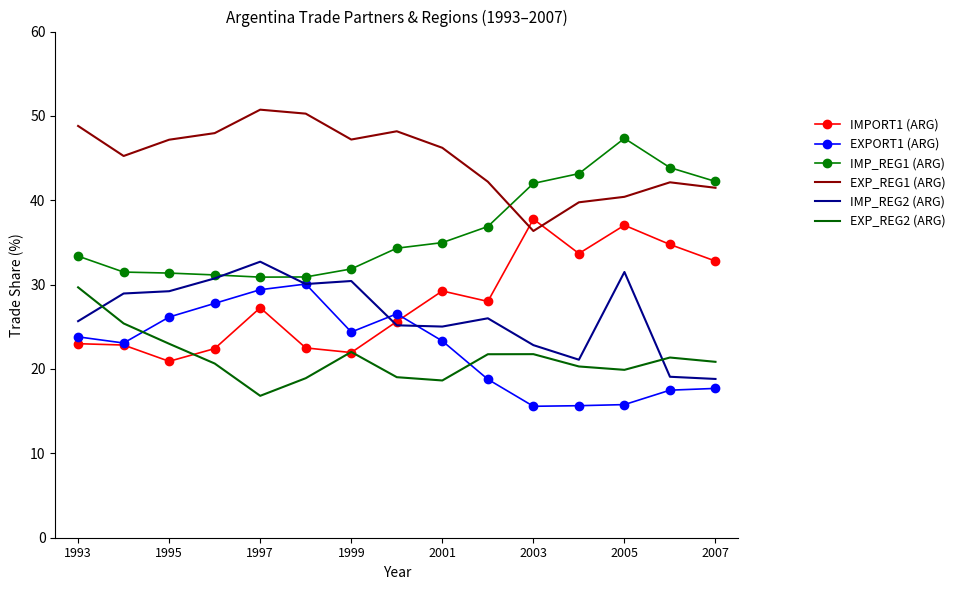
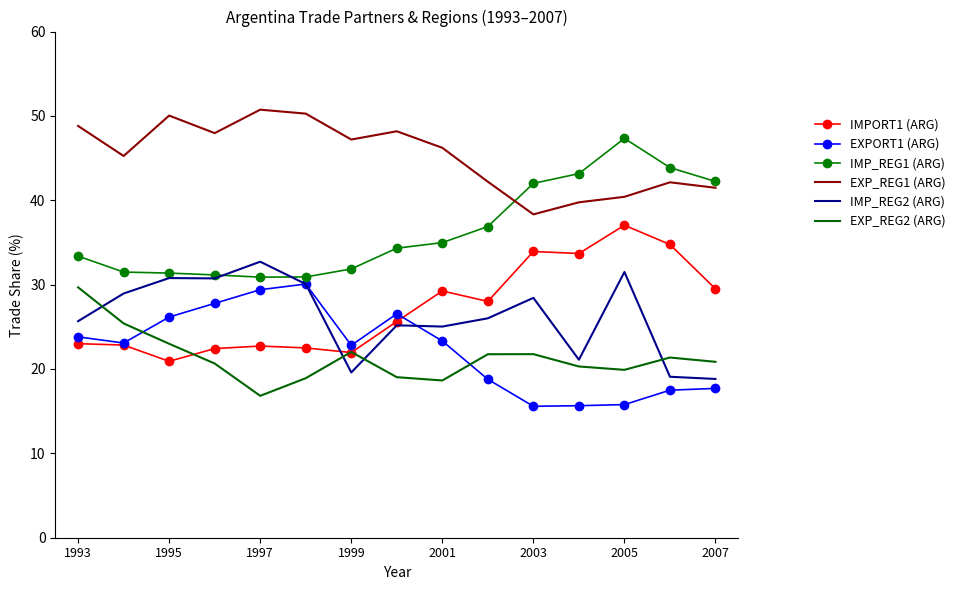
  {
    "IMPORT1 (ARG)": {
      "1993": 23,
      "1995": 21,
-     "1997": 27,
+     "1997": 23,
      "2001": 29,
-     "2003": 38,
+     "2003": 34,
      "2005": 37,
-     "2007": 33
+     "2007": 30
    },
    "EXPORT1 (ARG)": {
      "1993": 24,
      "1995": 26,
      "1997": 29,
-     "1999": 24,
+     "1999": 23,
      "2001": 23,
      "2003": 16,
      "2005": 16,
      "2007": 18
    },
    "EXP_REG1 (ARG)": {
      "1993": 49,
-     "1995": 47,
+     "1995": 50,
      "1997": 51,
      "1999": 47,
      "2001": 46,
-     "2003": 36,
+     "2003": 38,
      "2005": 40,
      "2007": 41
    },
    "IMP_REG2 (ARG)": {
      "1993": 26,
-     "1995": 29,
+     "1995": 31,
      "1997": 33,
-     "1999": 30,
+     "1999": 20,
      "2001": 25,
-     "2003": 23,
+     "2003": 28,
      "2005": 32,
      "2007": 19
    }
  }
